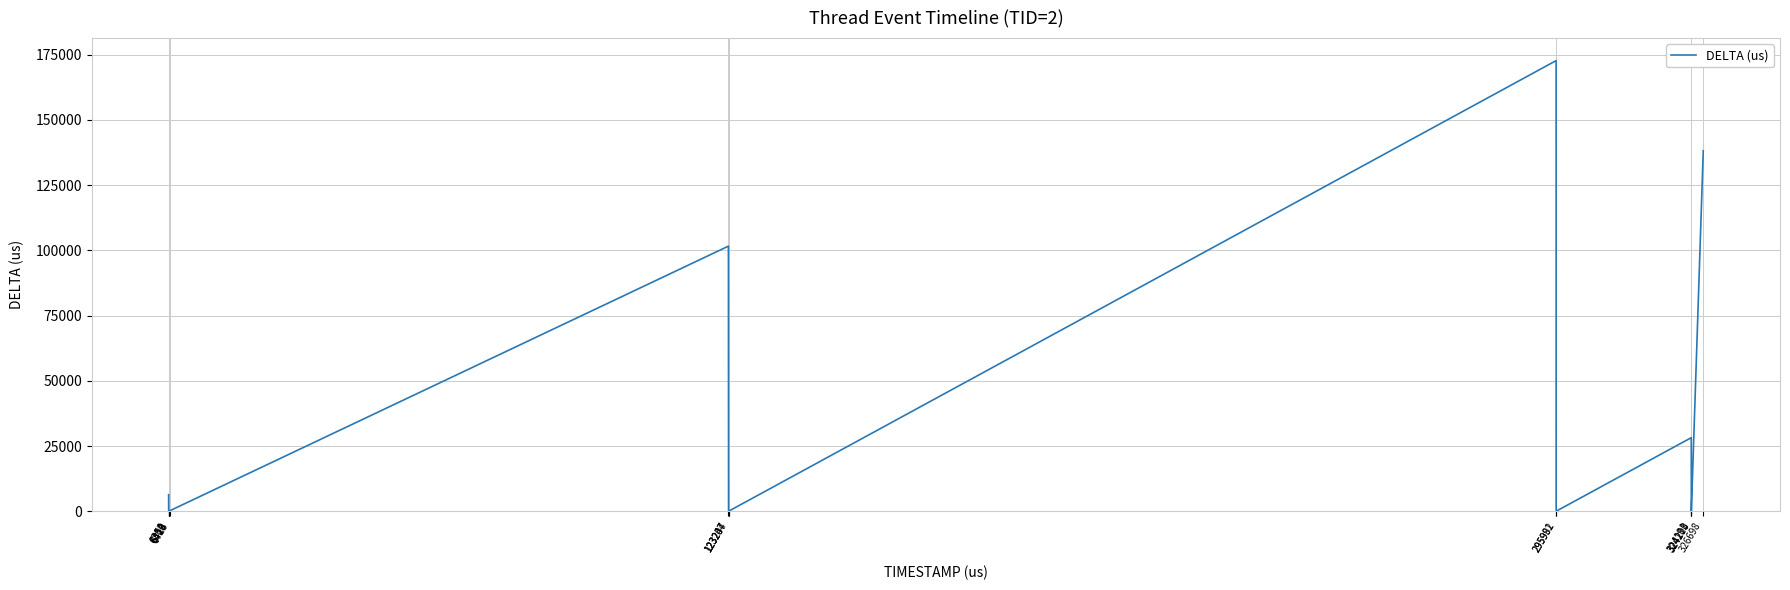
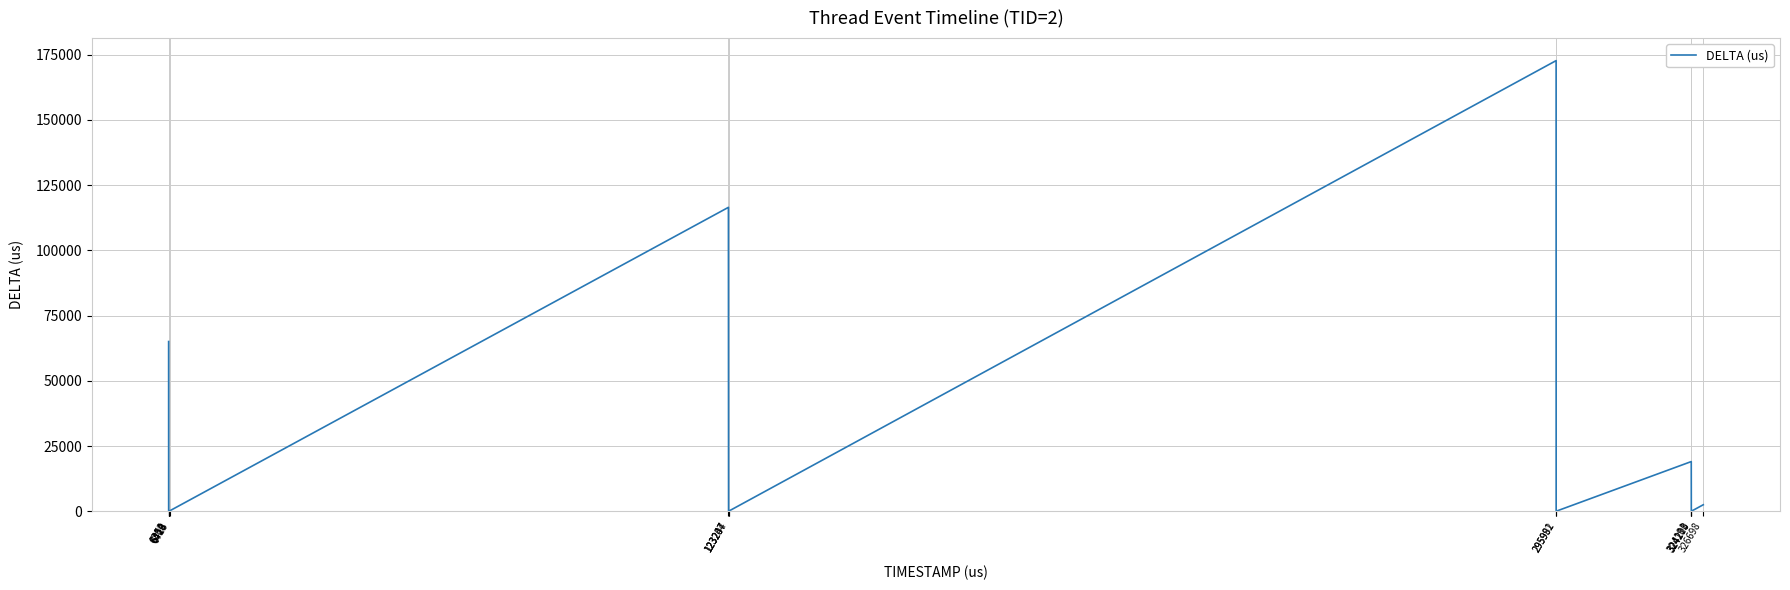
  {
-   "6354": 6000,
+   "6354": 65000,
    "6362": 0,
    "6418": 0,
    "6429": 0,
    "6713": 0,
-   "123207": 102000,
+   "123207": 116000,
    "123237": 0,
    "123244": 0,
    "295982": 173000,
    "295991": 0,
-   "324191": 28000,
+   "324191": 19000,
    "324203": 0,
    "324210": 0,
-   "326698": 138000
+   "326698": 2000
  }
